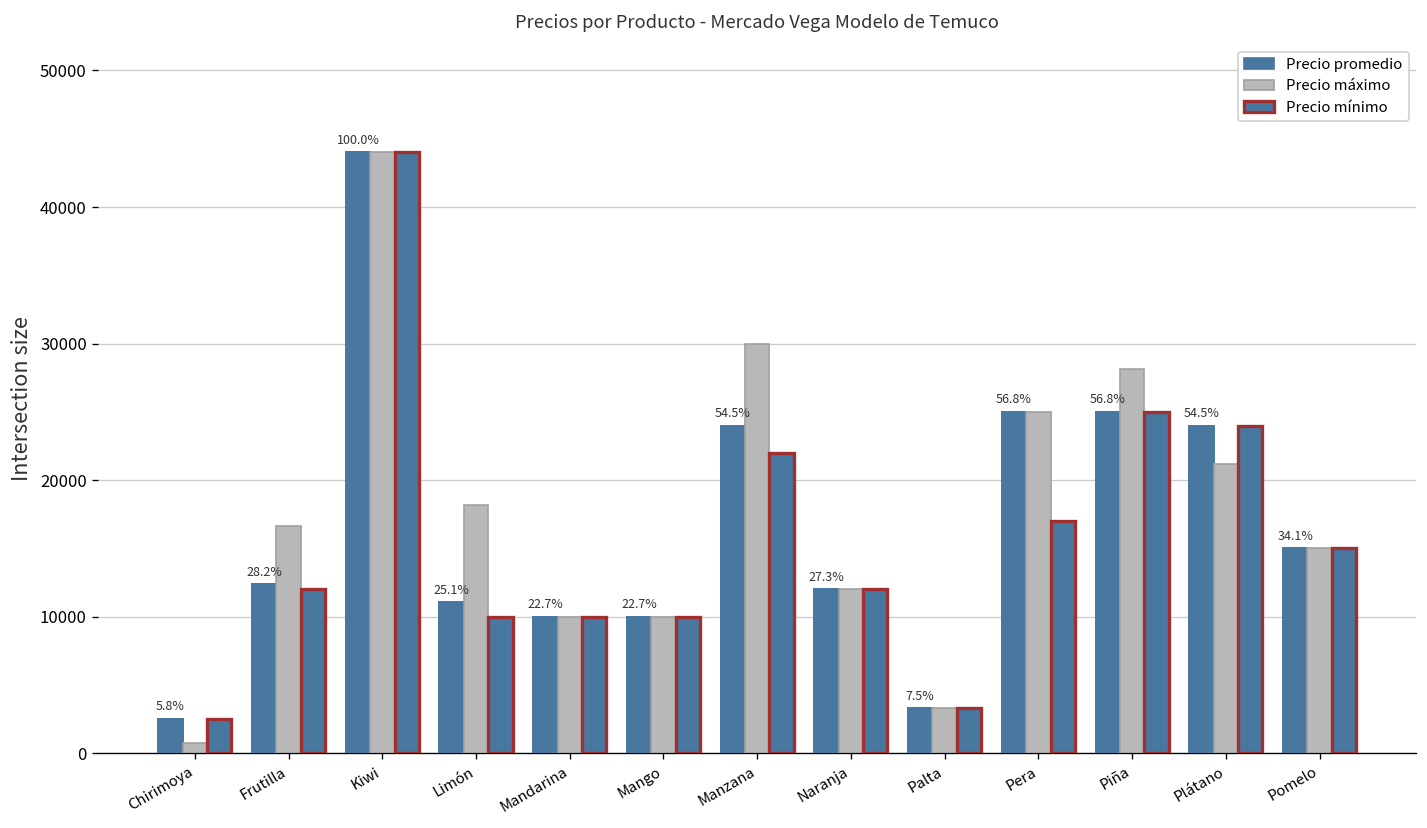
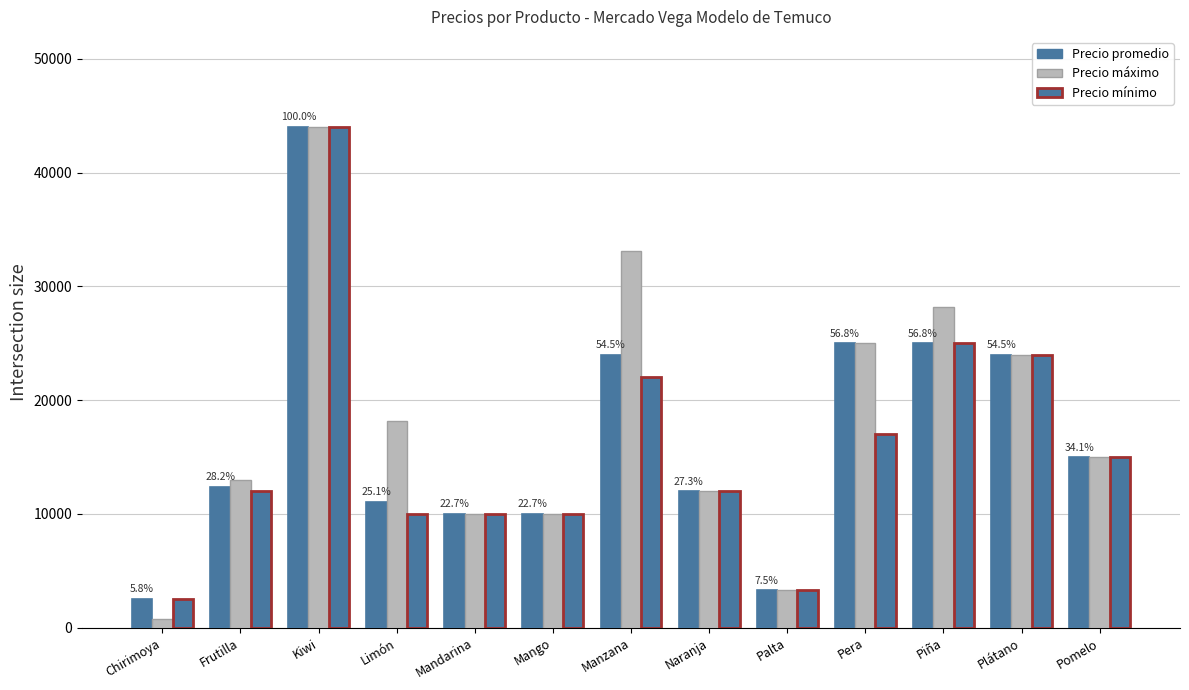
  {
    "Precio máximo": {
      "Chirimoya": 800,
-     "Frutilla": 16600,
+     "Frutilla": 13000,
      "Kiwi": 44000,
      "Limón": 18200,
      "Mandarina": 10000,
      "Mango": 10000,
-     "Manzana": 30000,
+     "Manzana": 33100,
      "Naranja": 12000,
      "Palta": 3300,
      "Pera": 25000,
      "Piña": 28100,
-     "Plátano": 21200,
+     "Plátano": 24000,
      "Pomelo": 15000
    }
  }
